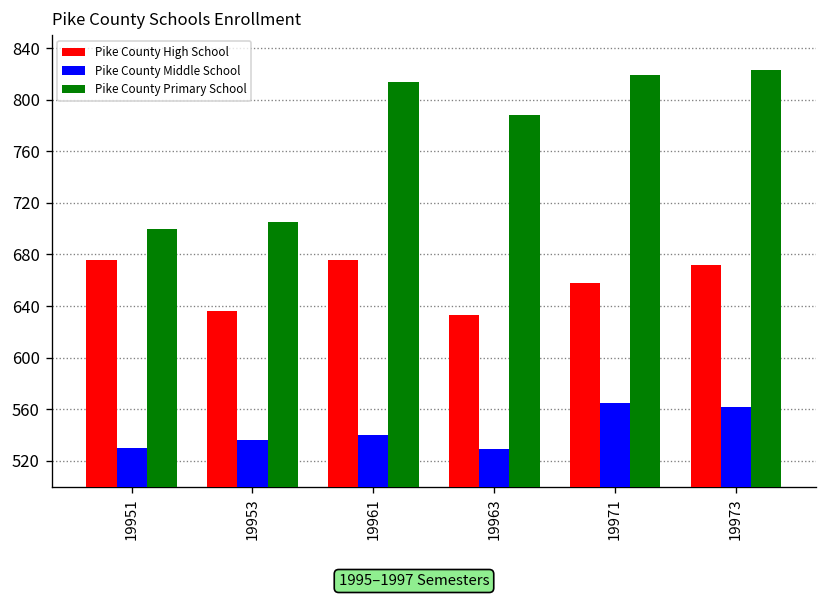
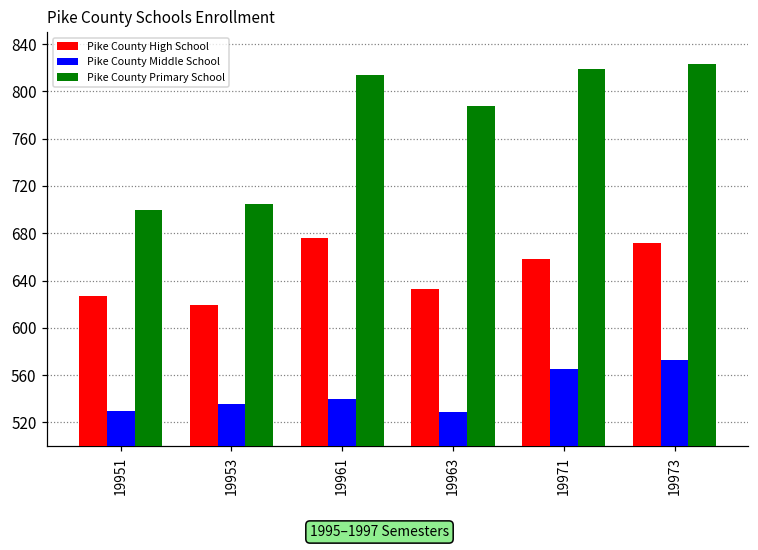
  {
    "Pike County High School": {
-     "19951": 676,
-     "19953": 636,
+     "19951": 627,
+     "19953": 619,
      "19961": 676,
      "19963": 633,
      "19971": 658,
      "19973": 672
    },
    "Pike County Middle School": {
      "19951": 530,
      "19953": 536,
      "19961": 540,
      "19963": 529,
      "19971": 565,
-     "19973": 562
+     "19973": 573
    },
    "Pike County Primary School": {
      "19951": 700,
      "19953": 705,
      "19961": 814,
      "19963": 788,
      "19971": 819,
      "19973": 823
    }
  }
